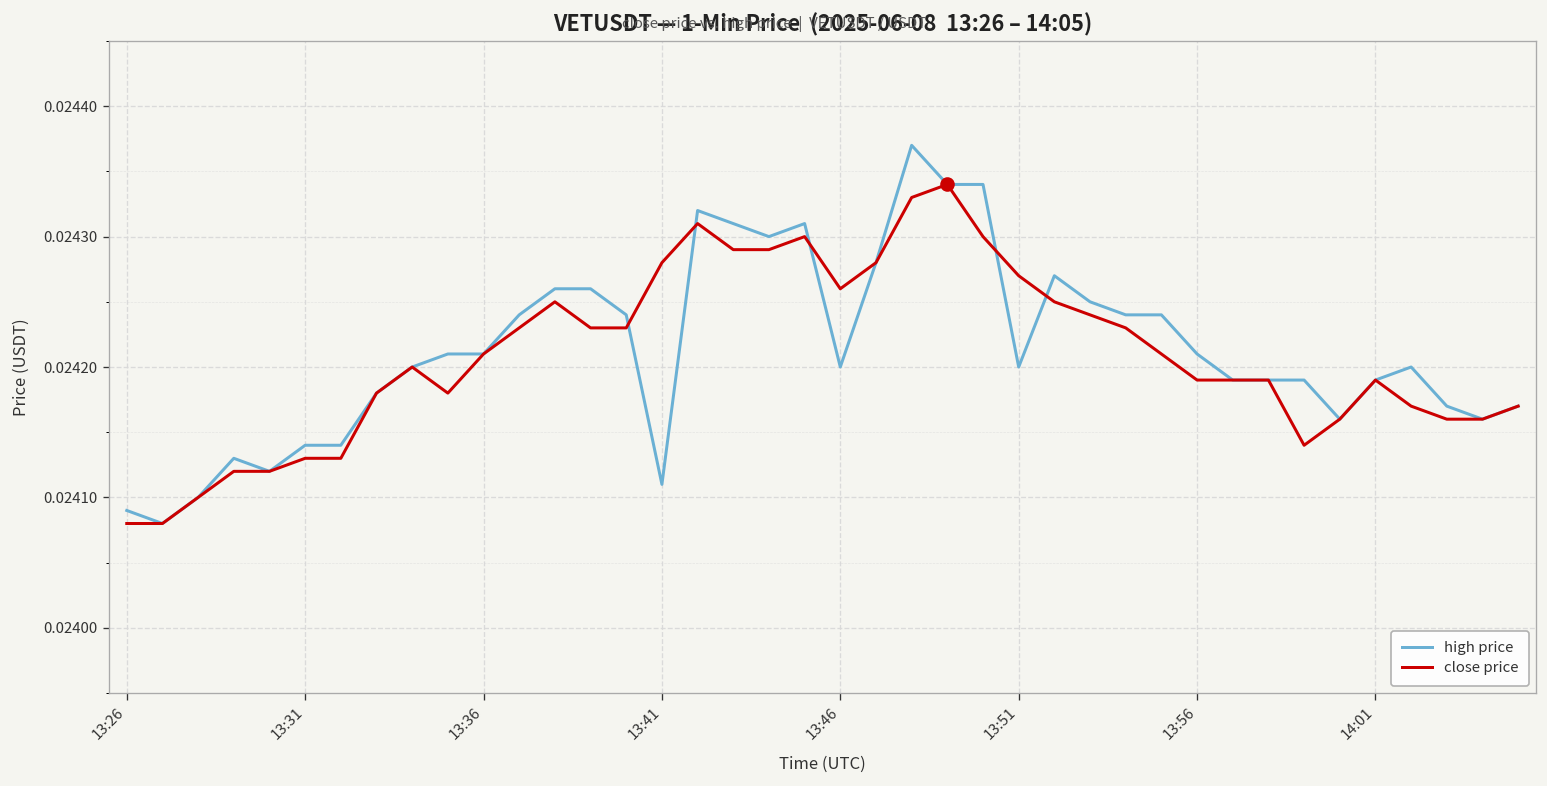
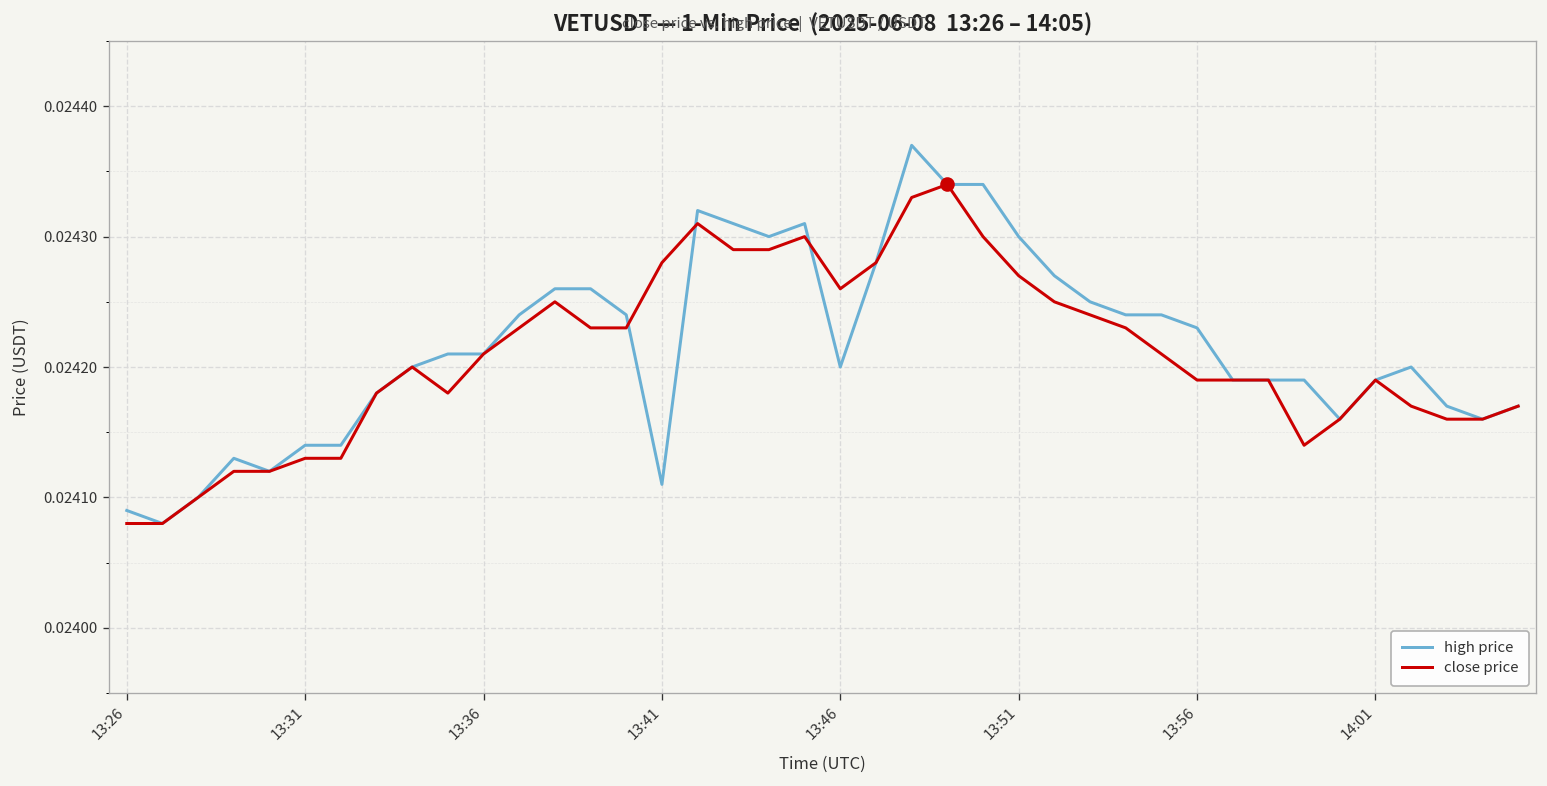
  {
    "high price": {
      "13:26": 0.02409,
      "13:31": 0.02414,
      "13:41": 0.02411,
      "13:46": 0.02420,
-     "13:51": 0.0242,
-     "13:56": 0.02421
+     "13:51": 0.0243,
+     "13:56": 0.02423
    }
  }
